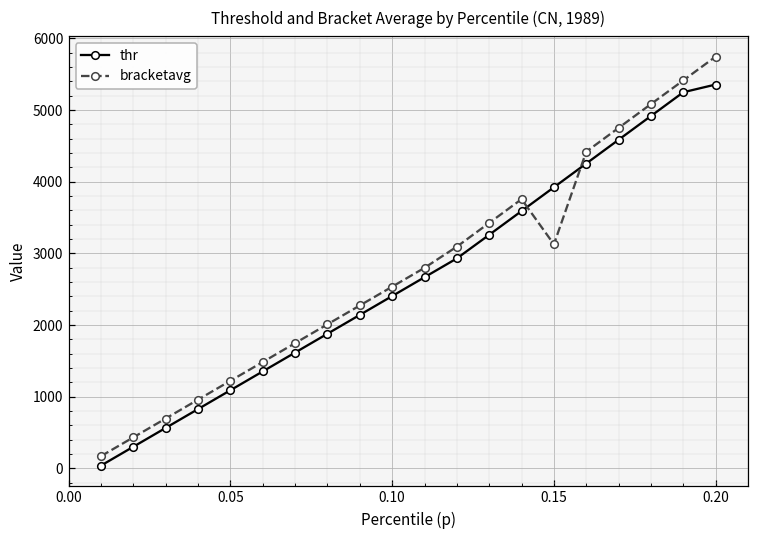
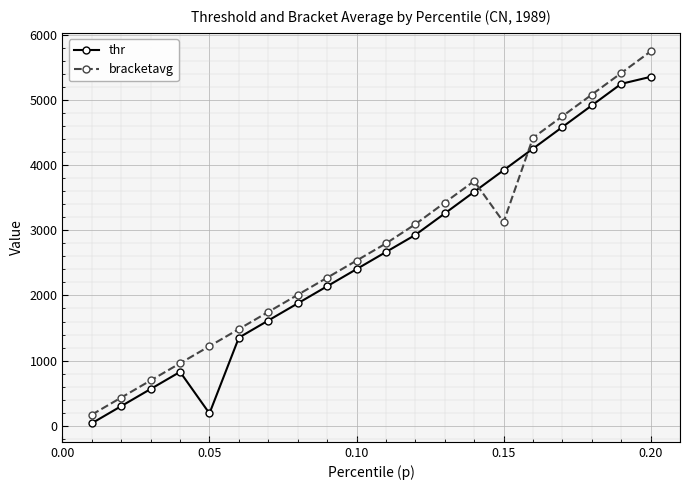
  {
    "thr": {
-     "0.05": 1100,
+     "0.05": 200,
      "0.10": 2400,
      "0.15": 3900,
      "0.20": 5400
    },
    "bracketavg": {
      "0.05": 1200,
      "0.10": 2500,
      "0.15": 3100,
      "0.20": 5700
    }
  }
